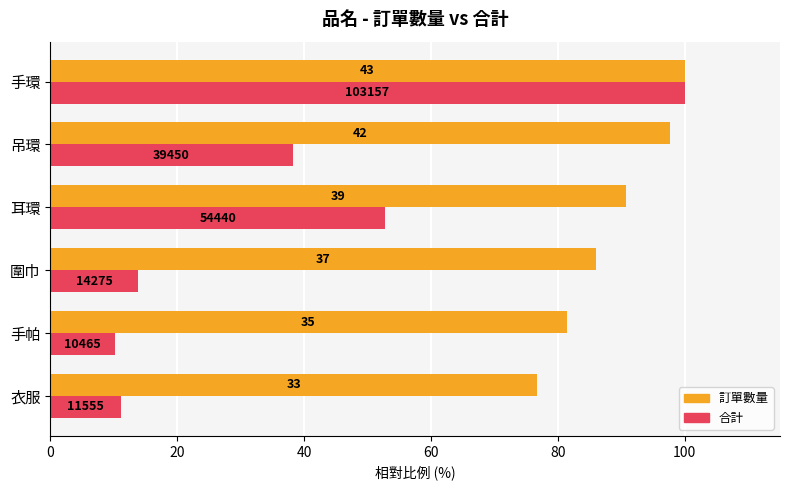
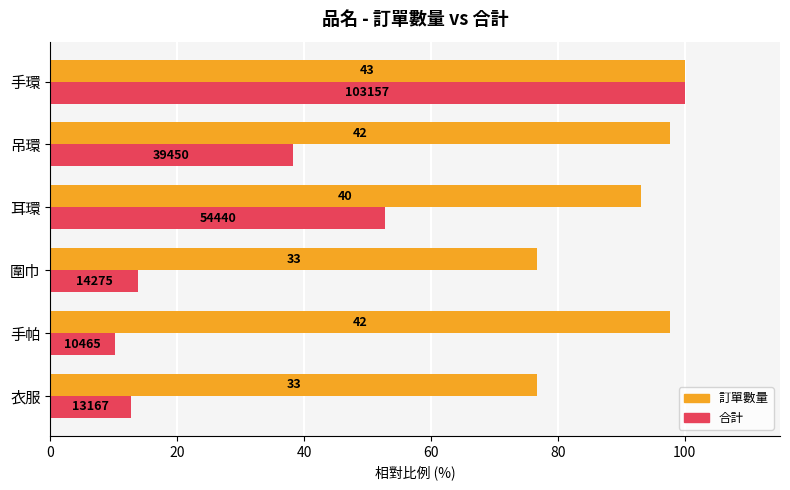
  {
    "訂單數量": {
-     "耳環": 39,
-     "圍巾": 37,
-     "手帕": 35
+     "耳環": 40,
+     "圍巾": 33,
+     "手帕": 42
    },
    "合計": {
-     "衣服": 11555
+     "衣服": 13167
    }
  }
